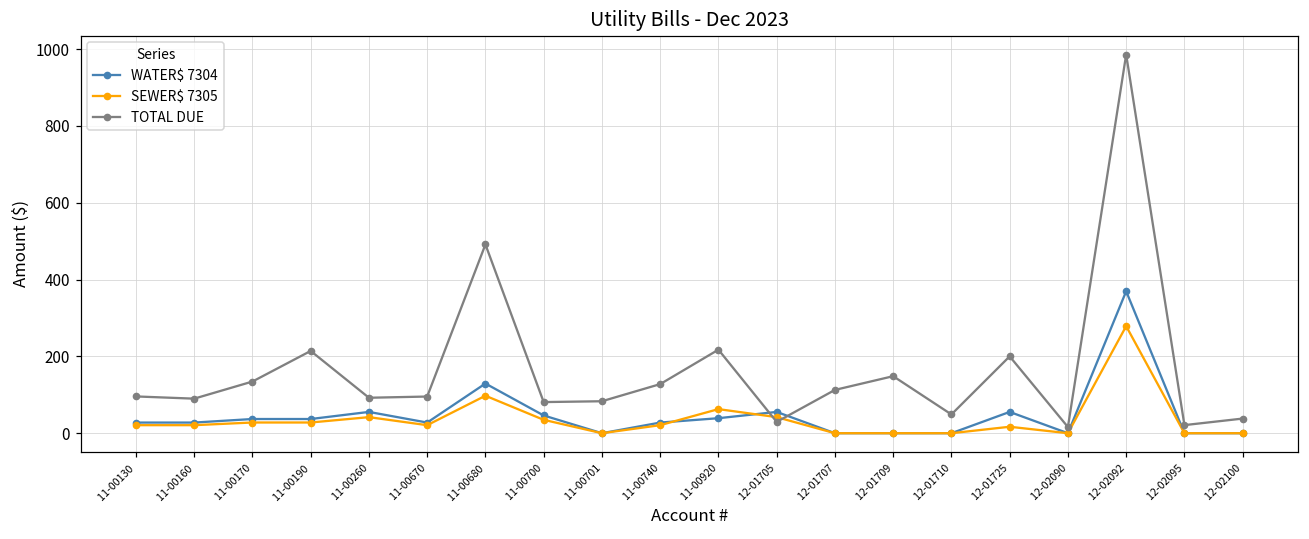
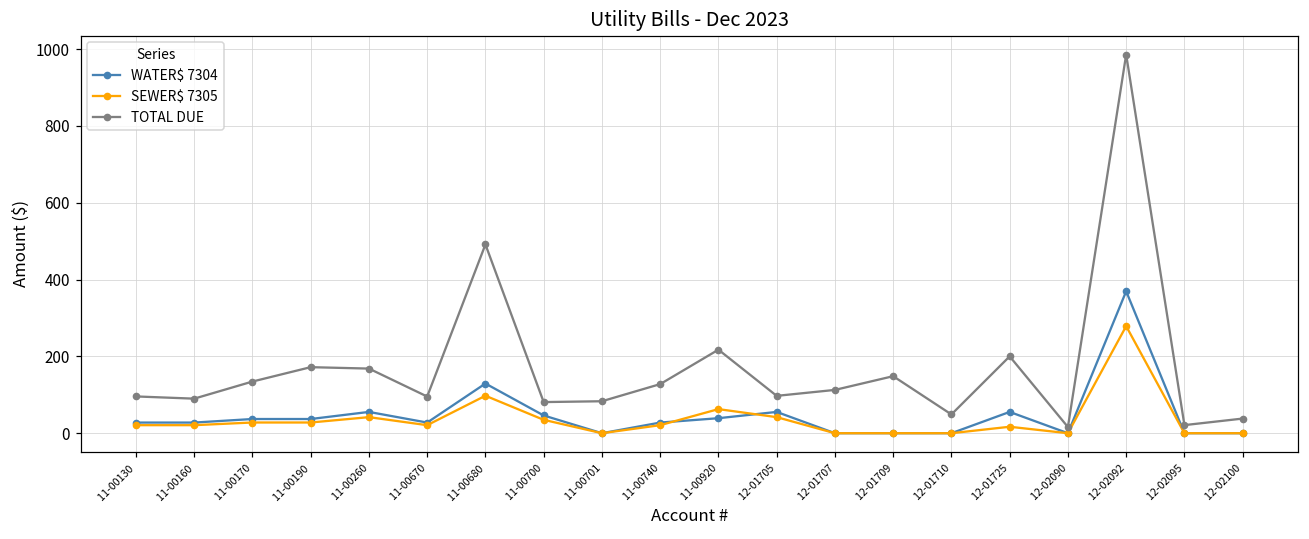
  {
    "WATER$ 7304": {
      "11-00170": 40,
      "11-00190": 40,
      "11-00260": 60,
      "11-00680": 130,
      "11-00700": 50,
      "11-00920": 40,
      "12-01705": 60,
      "12-01725": 60,
      "12-02092": 370
    },
    "SEWER$ 7305": {
      "11-00170": 30,
      "11-00190": 30,
      "11-00260": 40,
      "11-00680": 100,
      "11-00700": 30,
      "11-00920": 60,
      "12-01705": 40,
      "12-01725": 20,
      "12-02092": 280
    },
    "TOTAL DUE": {
      "11-00130": 100,
      "11-00160": 90,
      "11-00170": 130,
-     "11-00190": 210,
-     "11-00260": 90,
+     "11-00190": 170,
+     "11-00260": 170,
      "11-00670": 100,
      "11-00680": 490,
      "11-00700": 80,
      "11-00701": 80,
      "11-00740": 130,
      "11-00920": 220,
-     "12-01705": 30,
+     "12-01705": 100,
      "12-01707": 110,
      "12-01709": 150,
      "12-01710": 50,
      "12-01725": 200,
      "12-02090": 20,
      "12-02092": 990,
      "12-02095": 20,
      "12-02100": 40
    }
  }
